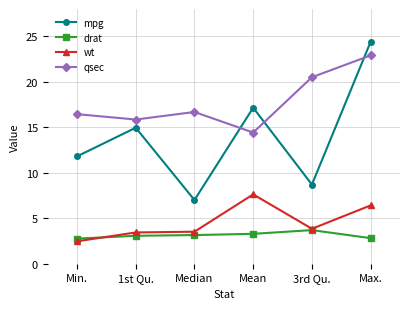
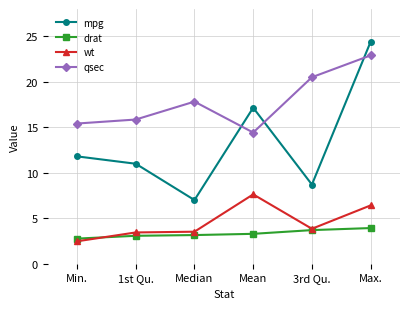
  {
    "mpg": {
      "Min.": 12,
-     "1st Qu.": 15,
+     "1st Qu.": 11,
      "Median": 7,
      "Mean": 17,
      "3rd Qu.": 9,
      "Max.": 24
    },
    "drat": {
      "Min.": 3,
      "1st Qu.": 3,
      "Median": 3,
      "Mean": 3,
-     "Max.": 3
+     "Max.": 4
    },
    "wt": {
      "Min.": 2,
      "1st Qu.": 3,
      "Median": 4,
      "Mean": 8,
      "Max.": 6
    },
    "qsec": {
-     "Min.": 16,
+     "Min.": 15,
      "1st Qu.": 16,
-     "Median": 17,
+     "Median": 18,
      "Mean": 14,
      "3rd Qu.": 21,
      "Max.": 23
    }
  }
